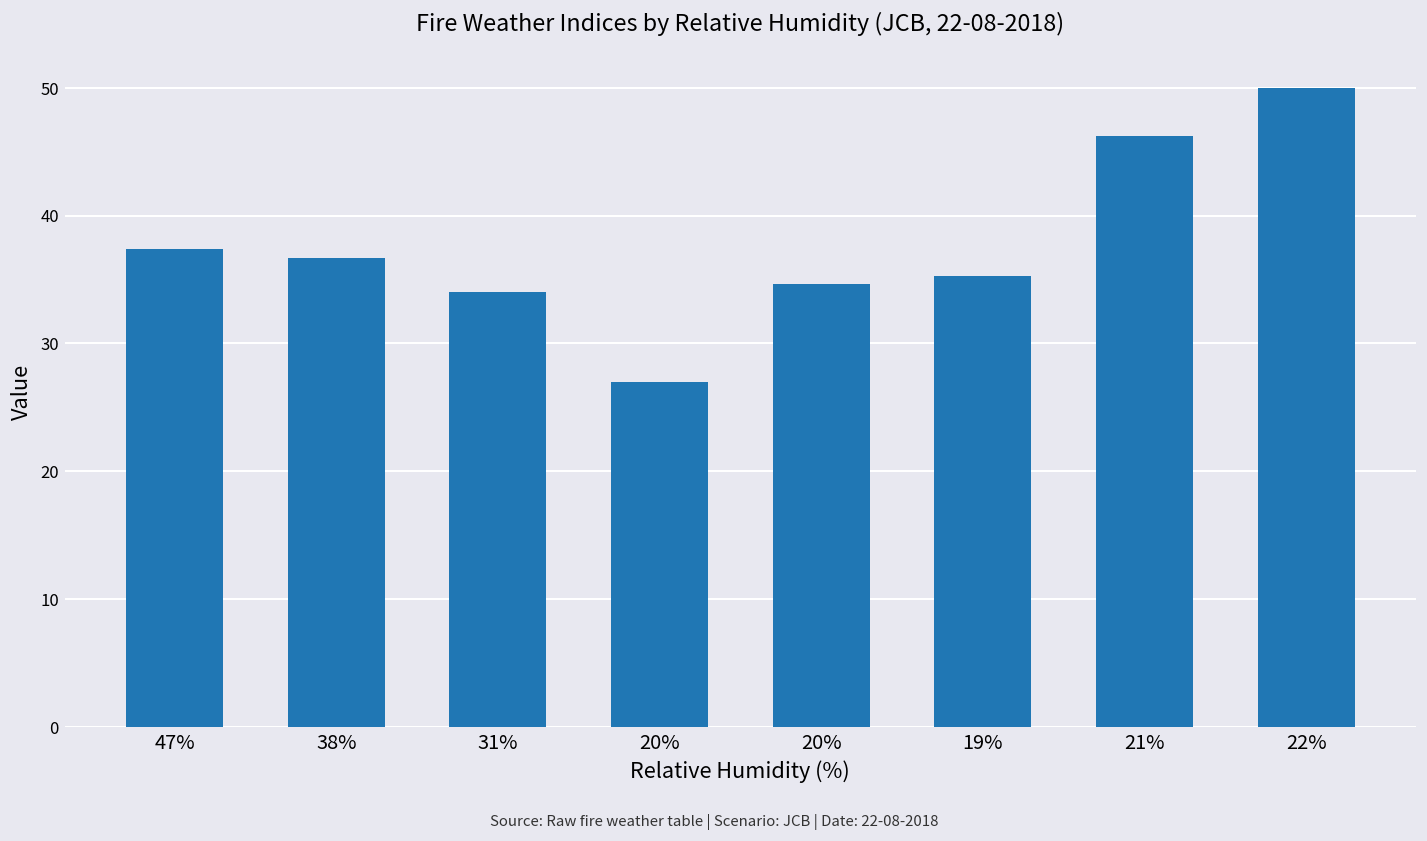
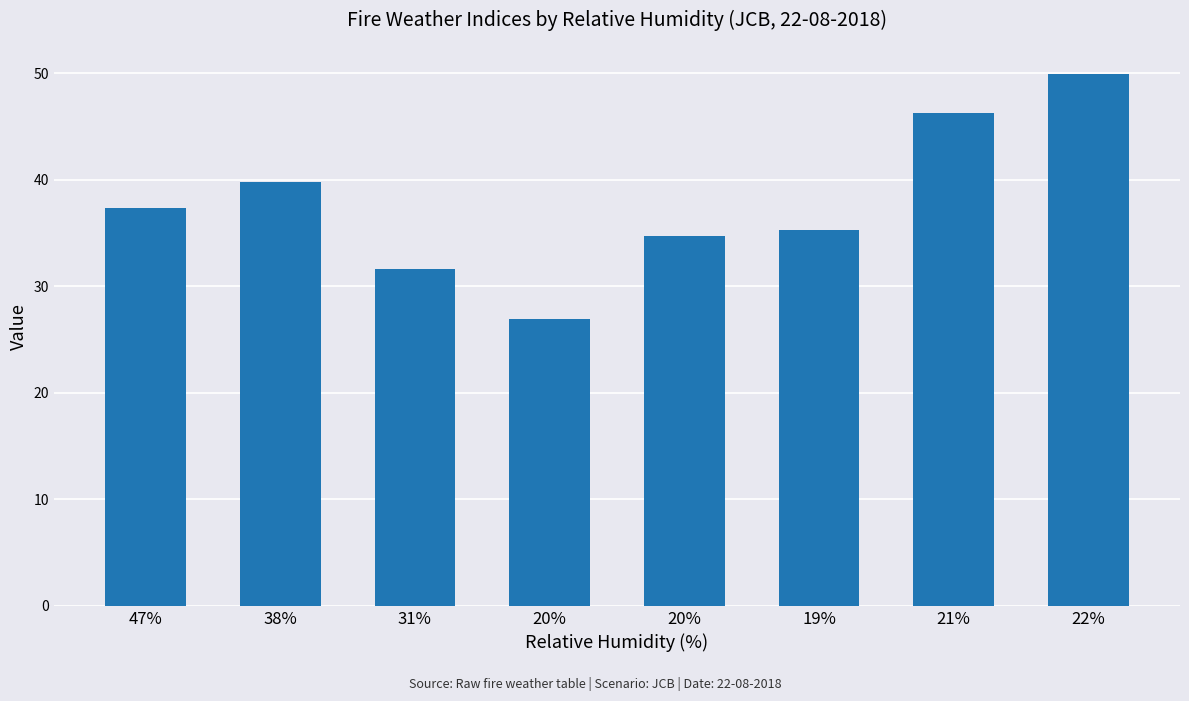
  {
    "47%": 37.4,
-   "38%": 36.7,
-   "31%": 34.0,
+   "38%": 39.8,
+   "31%": 31.6,
    "19%": 35.3,
    "21%": 46.3,
    "22%": 50.0
  }
